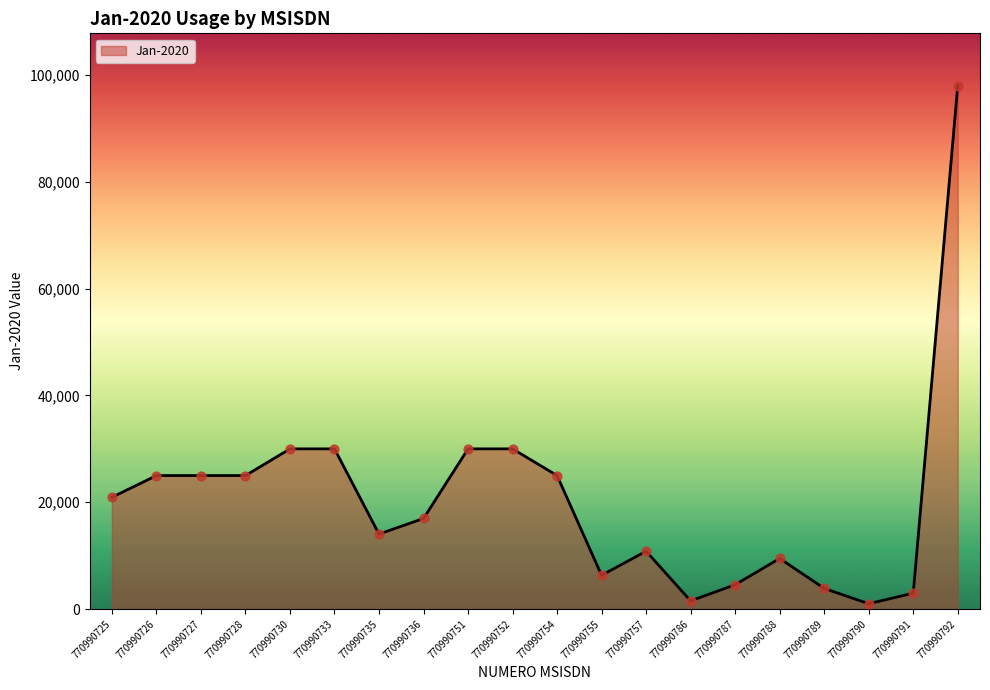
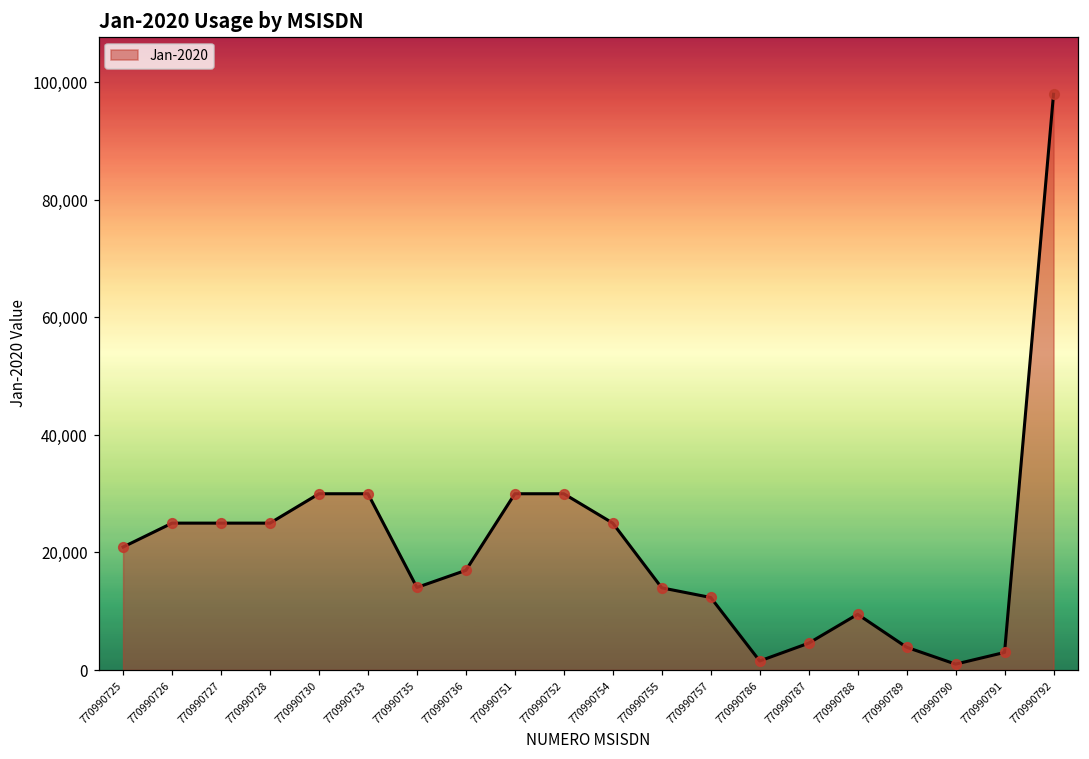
  {
    "770990725": "21,000",
    "770990726": "25,000",
    "770990727": "25,000",
    "770990728": "25,000",
    "770990730": "30,000",
    "770990733": "30,000",
    "770990735": "14,000",
    "770990736": "17,000",
    "770990751": "30,000",
    "770990752": "30,000",
    "770990754": "25,000",
-   "770990755": "6,000",
-   "770990757": "11,000",
+   "770990755": "14,000",
+   "770990757": "12,000",
    "770990786": "2,000",
    "770990787": "5,000",
    "770990788": "9,000",
    "770990789": "4,000",
    "770990790": "1,000",
    "770990791": "3,000",
    "770990792": "98,000"
  }
